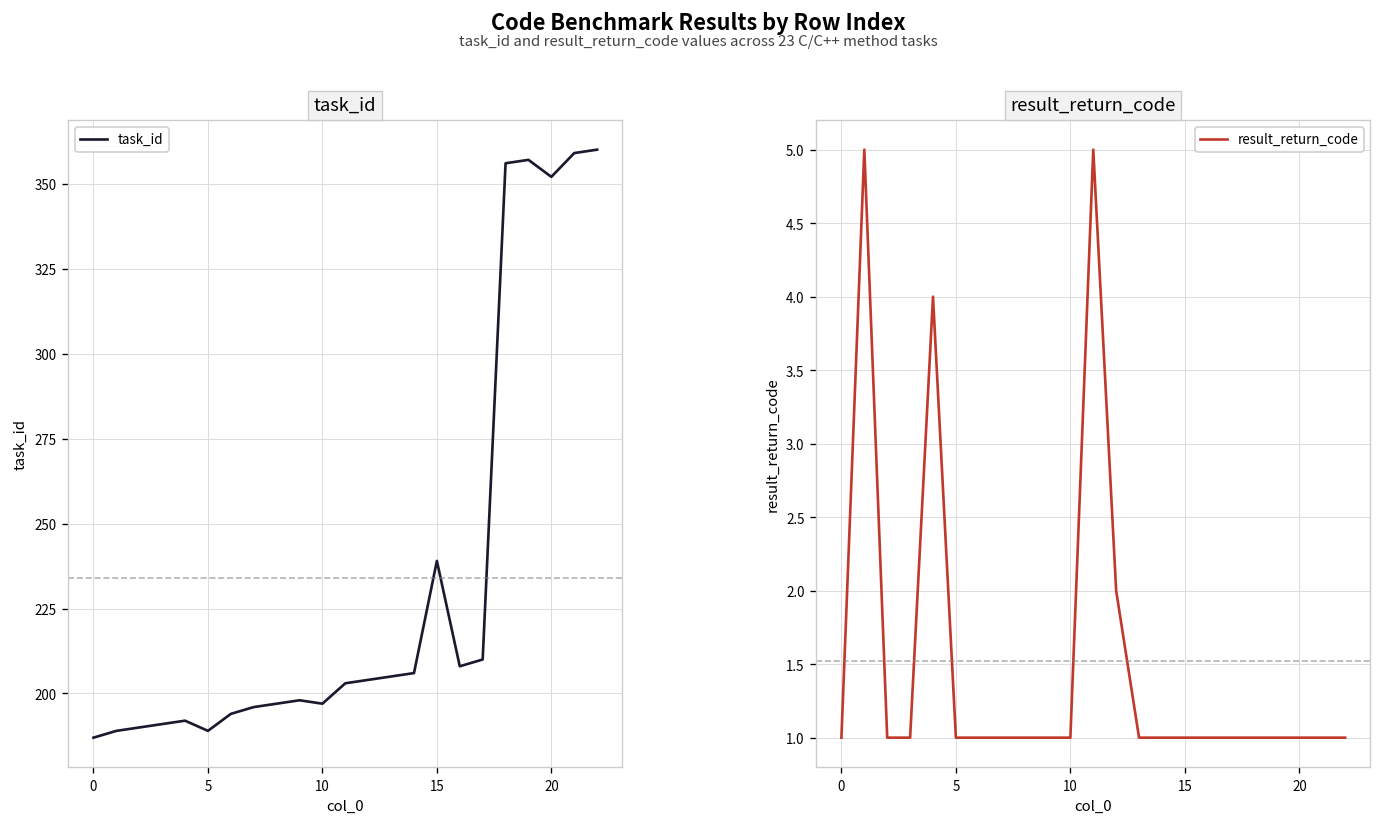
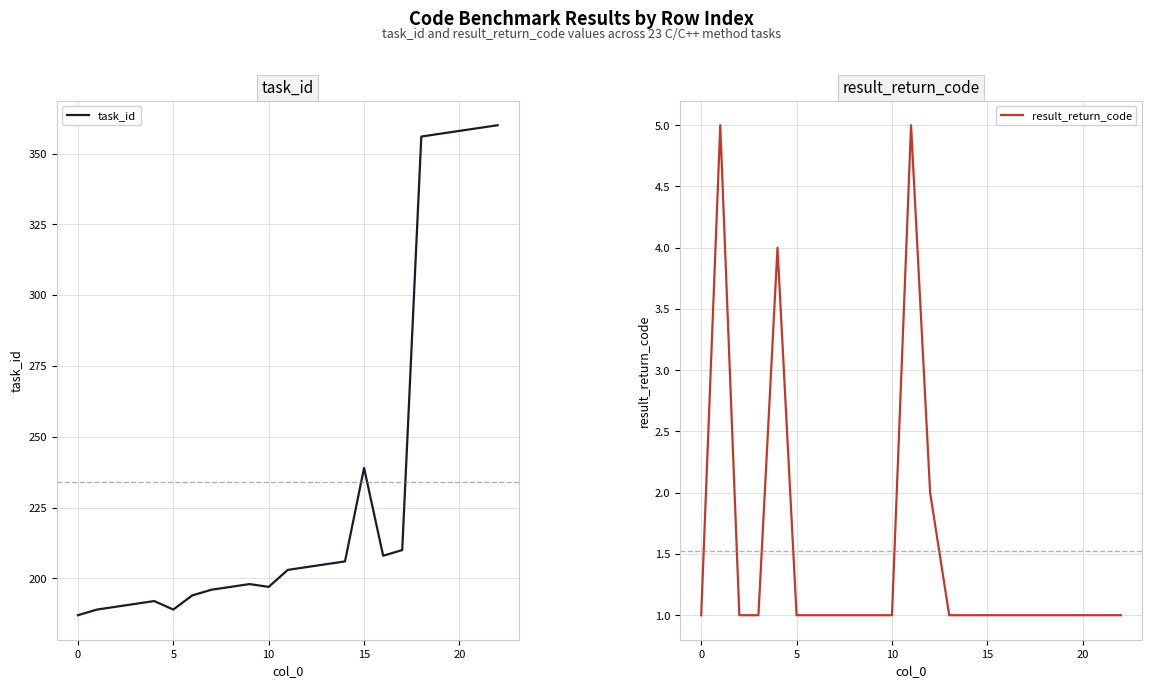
  {
    "task_id": {
      "0": 187,
      "5": 189,
      "10": 197,
      "15": 239,
-     "20": 352
+     "20": 358
    },
    "result_return_code": {
      "0": 1.00,
      "5": 1.00,
      "10": 1.00,
      "15": 1.00,
      "20": 1.00
    }
  }
